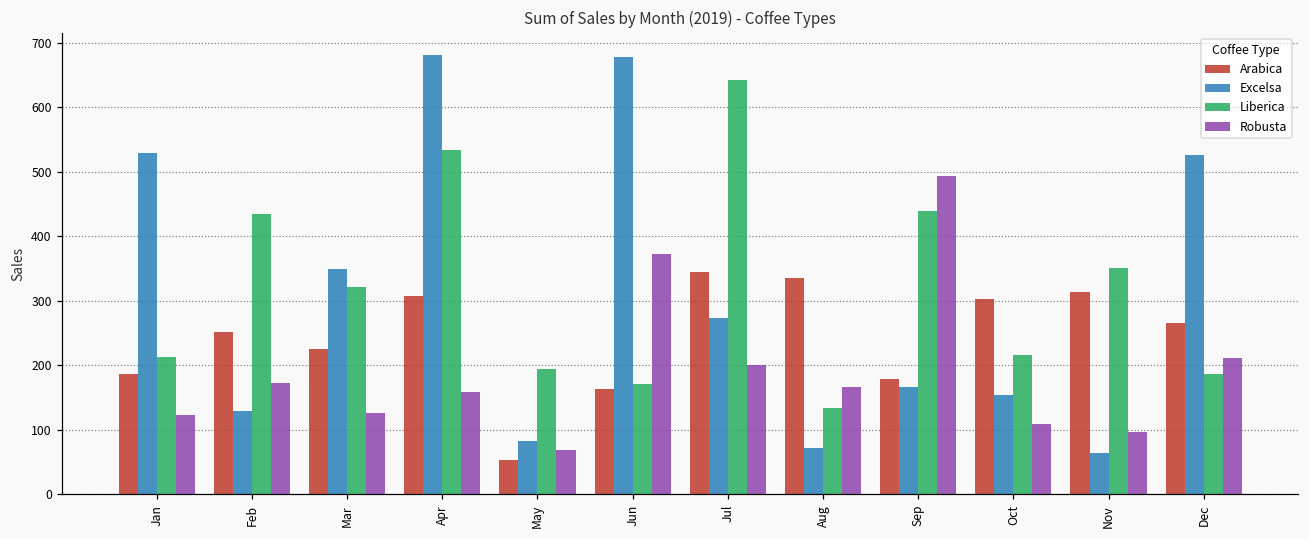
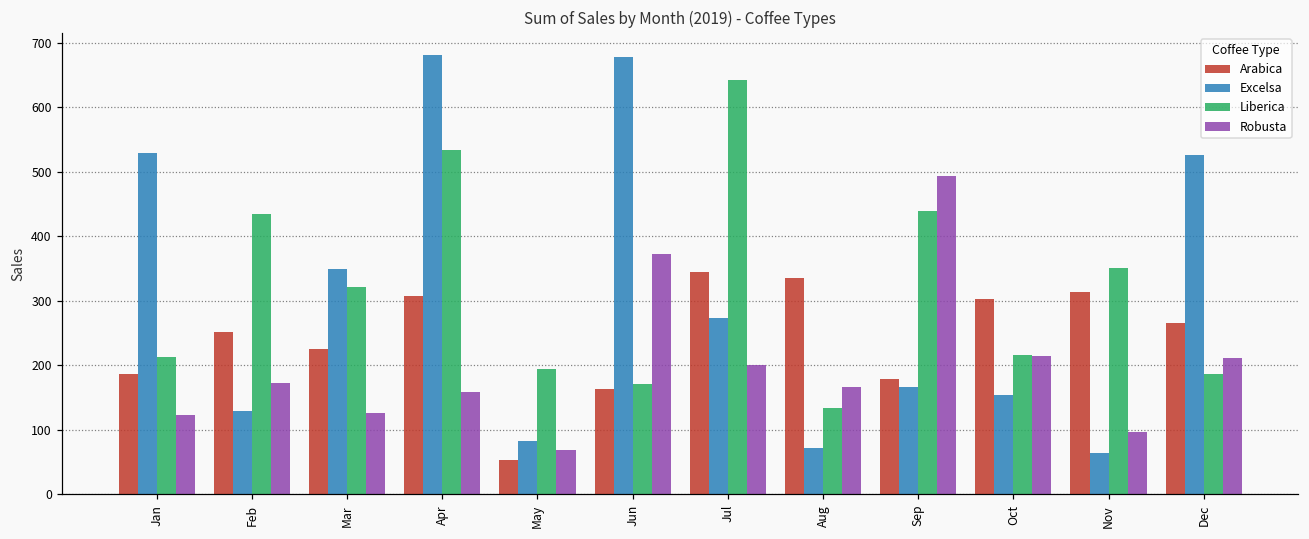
  {
    "Arabica": {
      "Jan": 190,
      "Feb": 250,
      "Mar": 220,
      "Apr": 310,
      "May": 50,
      "Jun": 160,
      "Jul": 350,
      "Aug": 330,
      "Sep": 180,
      "Oct": 300,
      "Nov": 310,
      "Dec": 270
    },
    "Excelsa": {
      "Jan": 530,
      "Feb": 130,
      "Mar": 350,
      "Apr": 680,
      "May": 80,
      "Jun": 680,
      "Jul": 270,
      "Aug": 70,
      "Sep": 170,
      "Oct": 150,
      "Nov": 60,
      "Dec": 530
    },
    "Liberica": {
      "Jan": 210,
      "Feb": 430,
      "Mar": 320,
      "Apr": 530,
      "May": 190,
      "Jun": 170,
      "Jul": 640,
      "Aug": 130,
      "Sep": 440,
      "Oct": 220,
      "Nov": 350,
      "Dec": 190
    },
    "Robusta": {
      "Jan": 120,
      "Feb": 170,
      "Mar": 130,
      "Apr": 160,
      "May": 70,
      "Jun": 370,
      "Jul": 200,
      "Aug": 170,
      "Sep": 490,
-     "Oct": 110,
+     "Oct": 210,
      "Nov": 100,
      "Dec": 210
    }
  }
